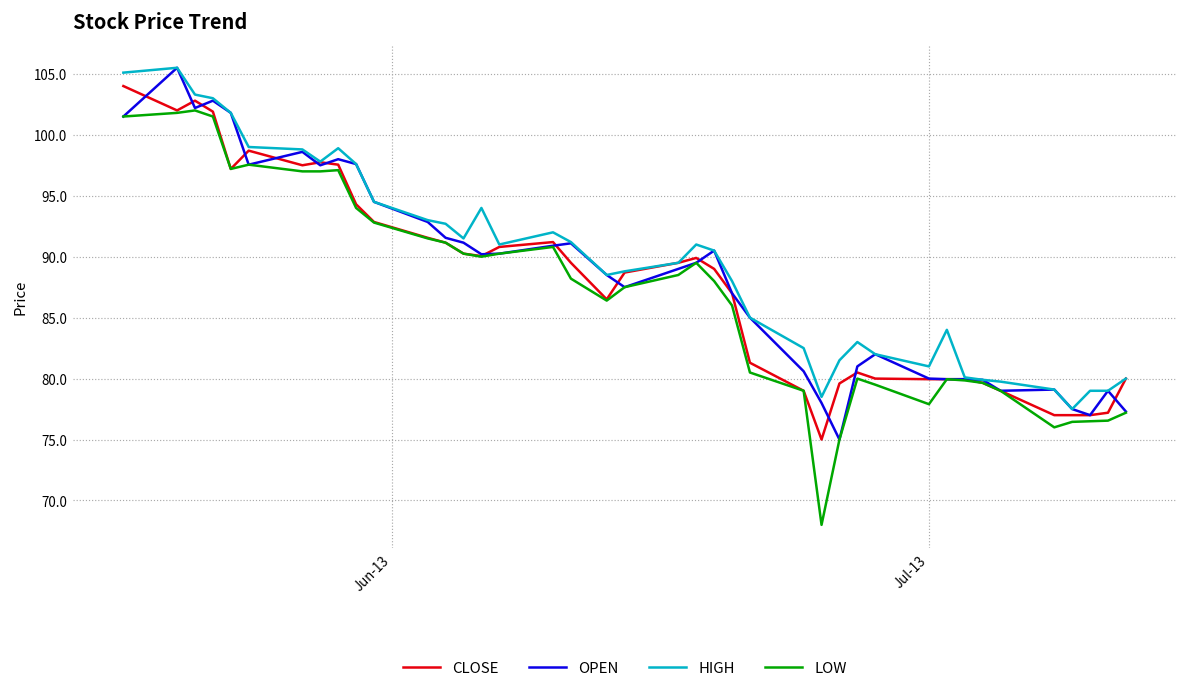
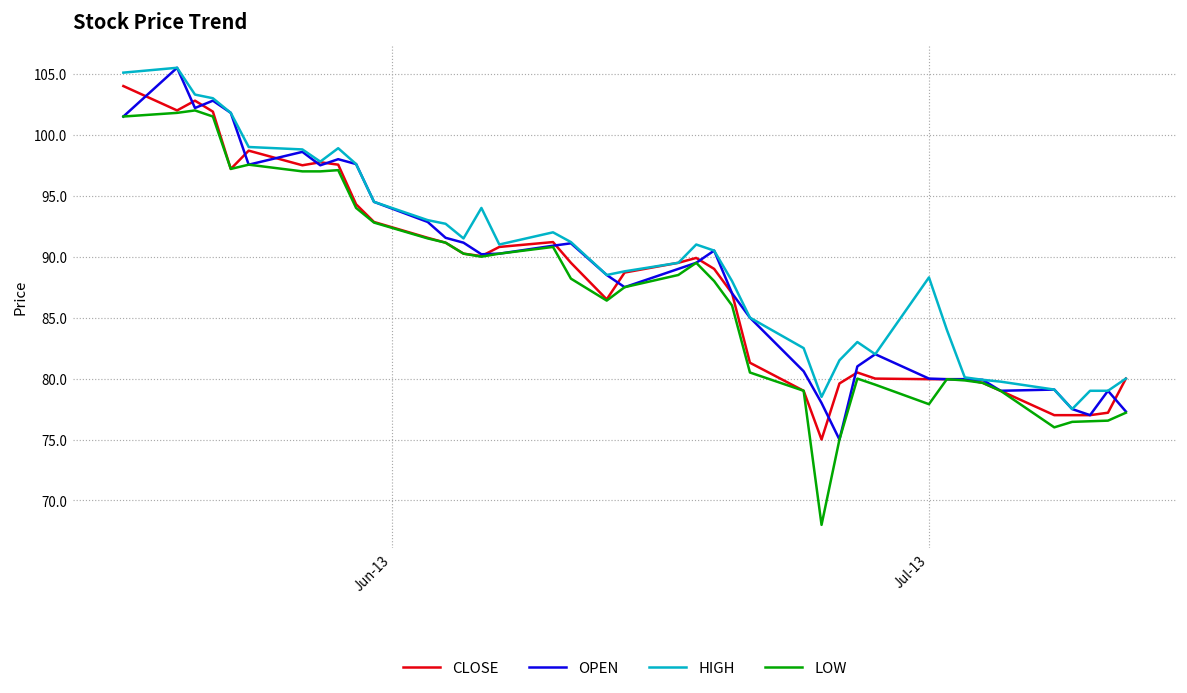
  {
    "HIGH": {
-     "Jul-13": 81.0
+     "Jul-13": 88.3
    },
    "LOW": {
      "Jul-13": 77.9
    }
  }
